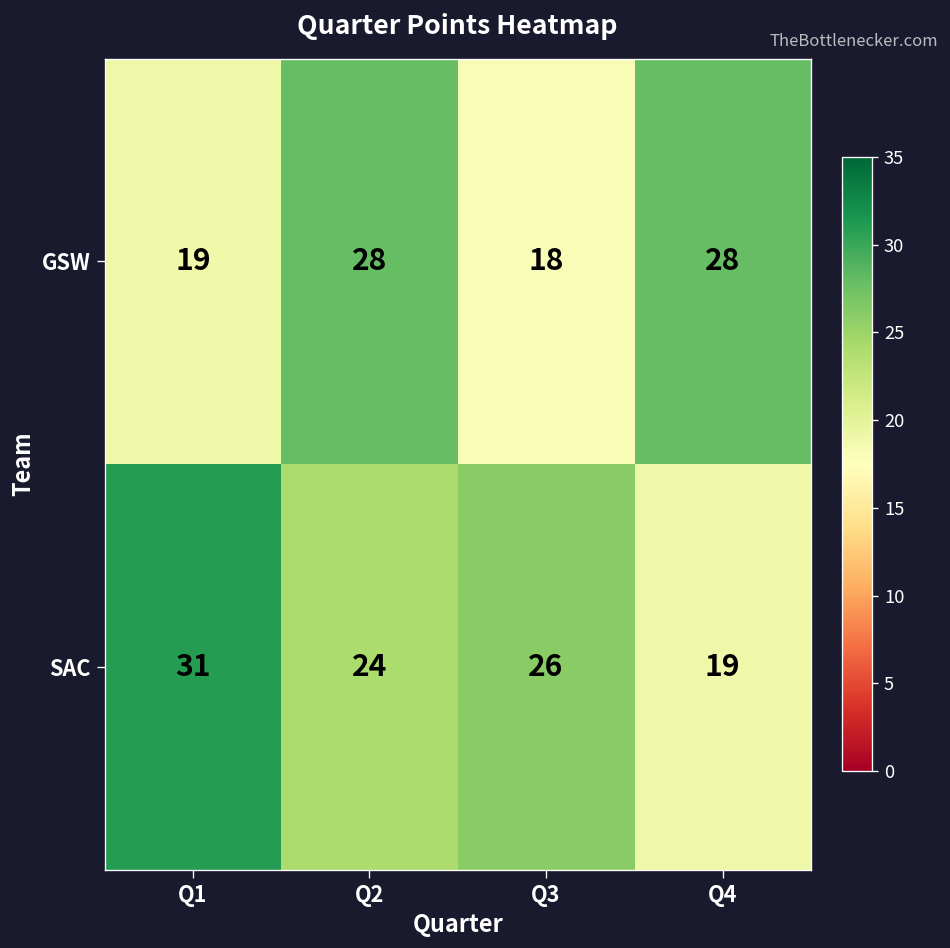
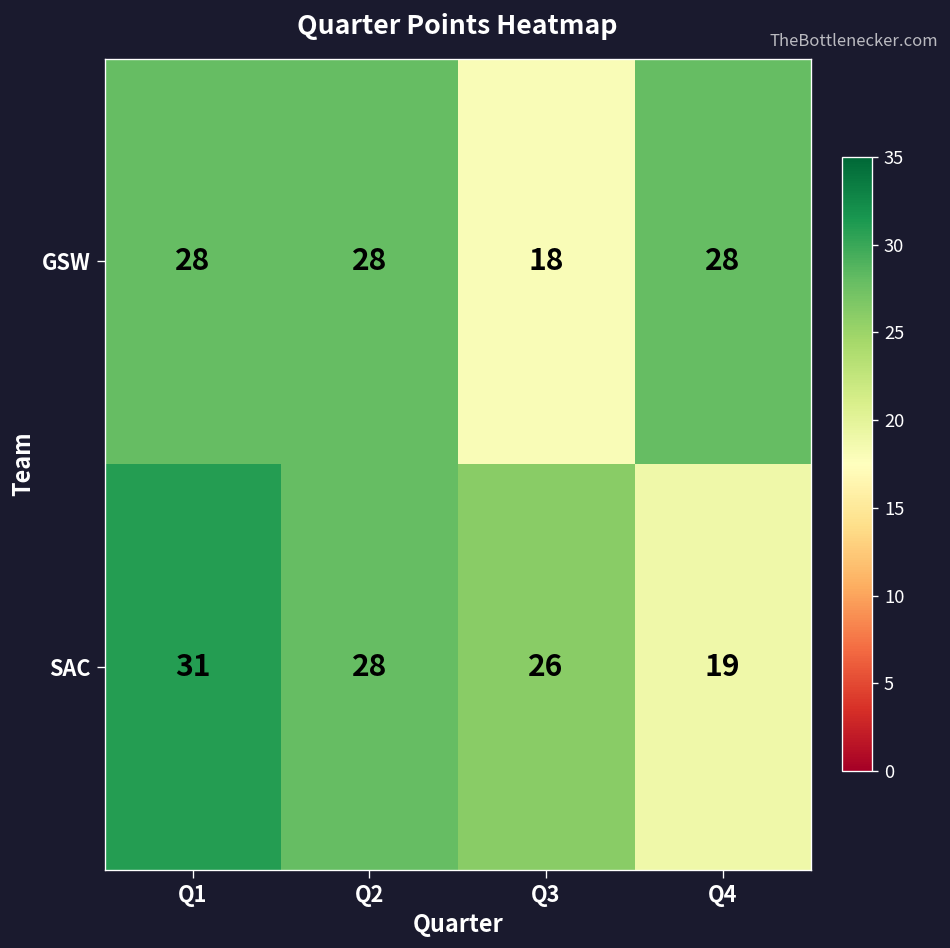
  {
    "GSW": {
-     "Q1": 19,
+     "Q1": 28,
      "Q2": 28,
      "Q3": 18,
      "Q4": 28
    },
    "SAC": {
      "Q1": 31,
-     "Q2": 24,
+     "Q2": 28,
      "Q3": 26,
      "Q4": 19
    }
  }
